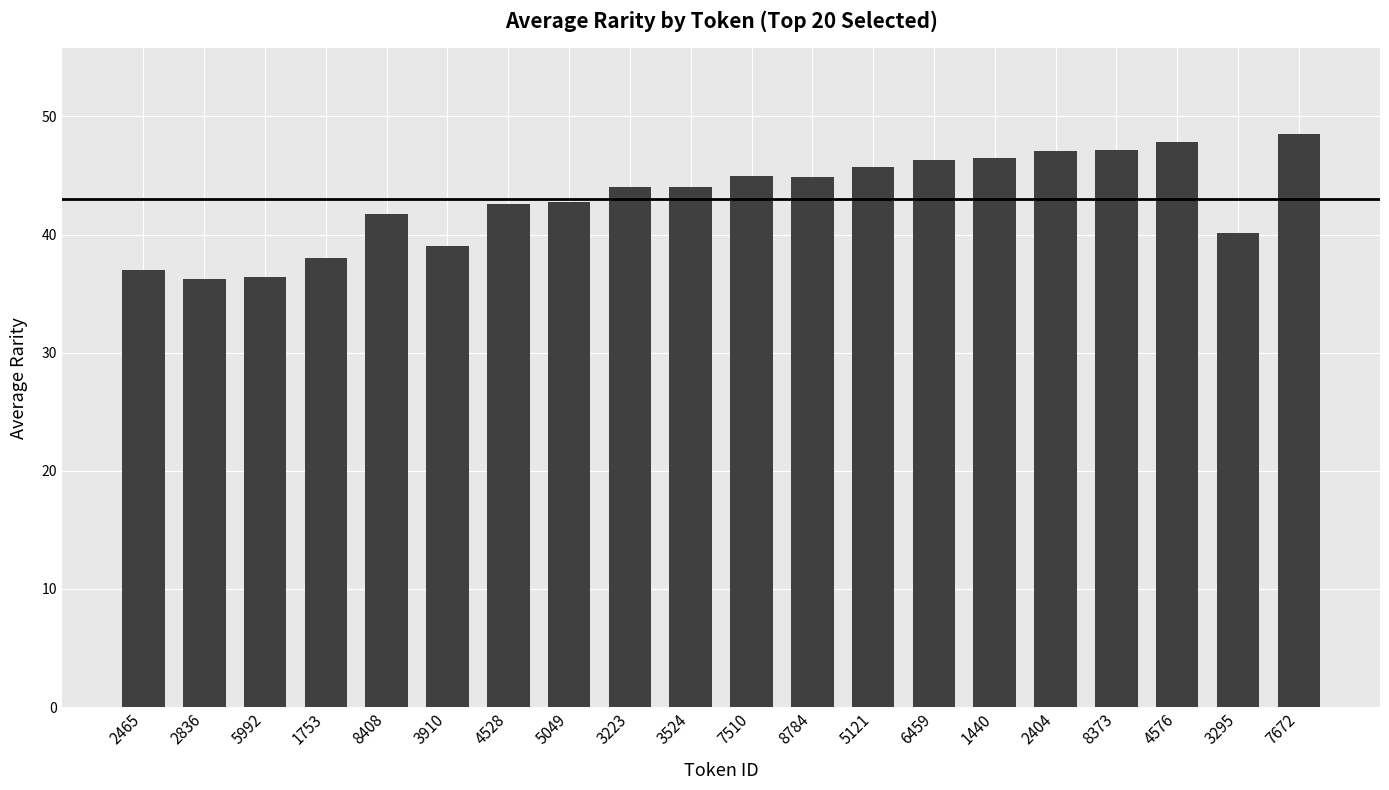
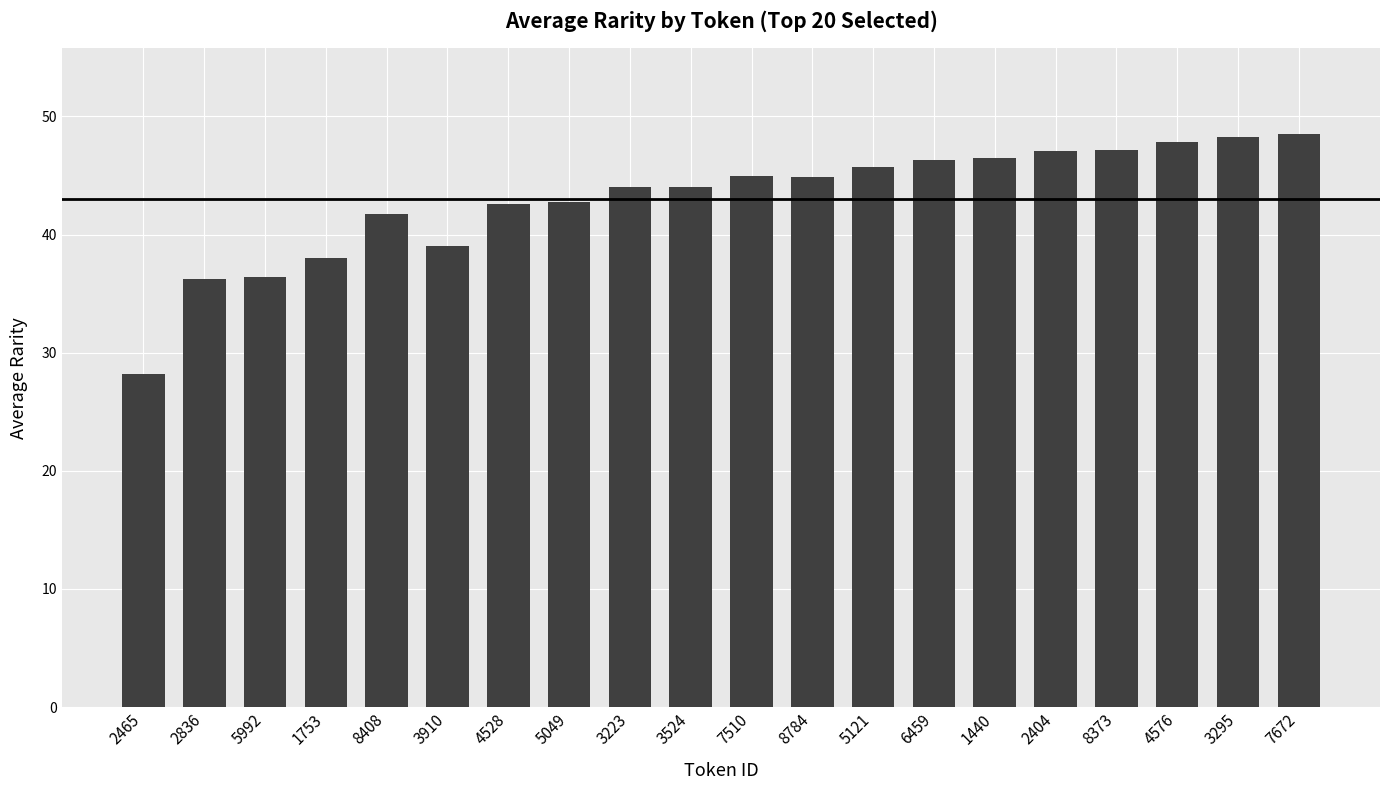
  {
-   "2465": 37.0,
+   "2465": 28.2,
    "2836": 36.3,
    "5992": 36.4,
    "1753": 38.0,
    "8408": 41.7,
    "3910": 39.0,
    "4528": 42.6,
    "5049": 42.8,
    "3223": 44.0,
    "3524": 44.0,
    "7510": 45.0,
    "8784": 44.9,
    "5121": 45.7,
    "6459": 46.3,
    "1440": 46.5,
    "2404": 47.1,
    "8373": 47.1,
    "4576": 47.9,
-   "3295": 40.1,
+   "3295": 48.2,
    "7672": 48.5
  }
